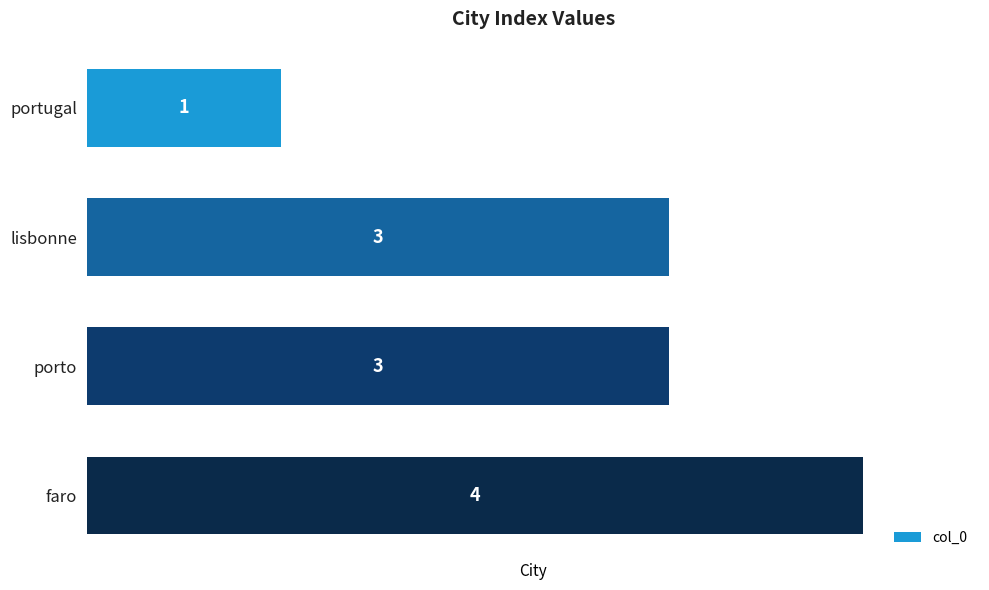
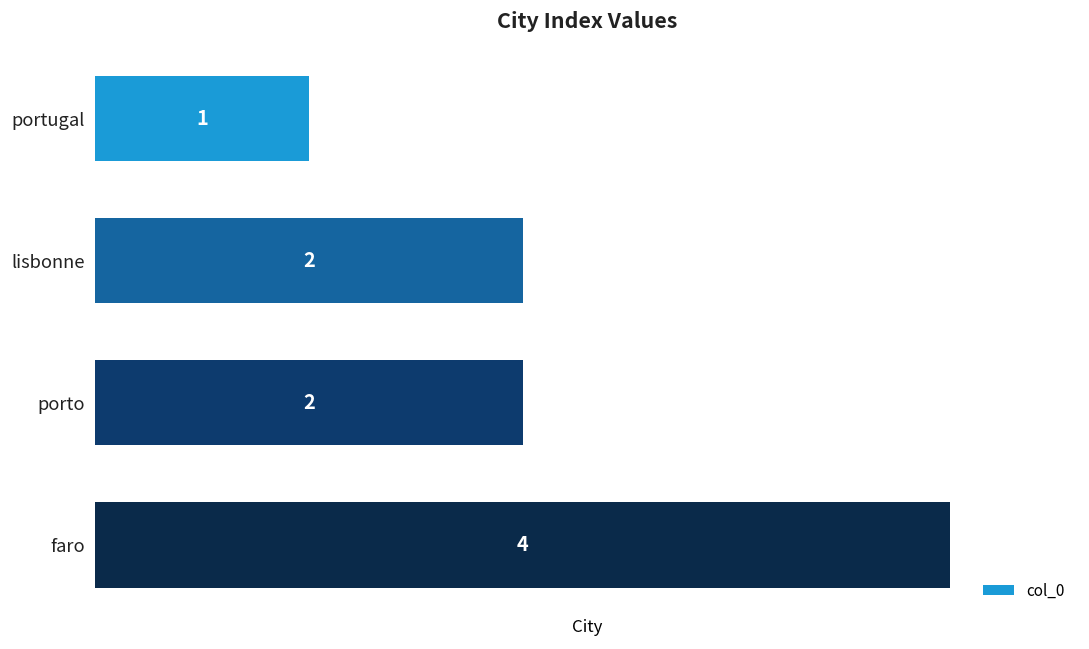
  {
    "portugal": 1,
-   "lisbonne": 3,
-   "porto": 3,
+   "lisbonne": 2,
+   "porto": 2,
    "faro": 4
  }
